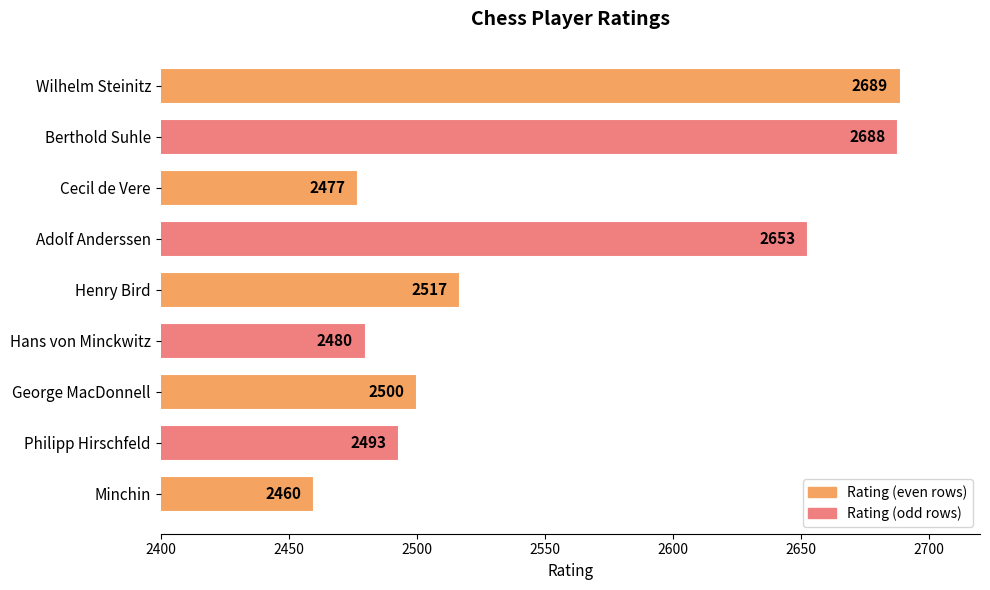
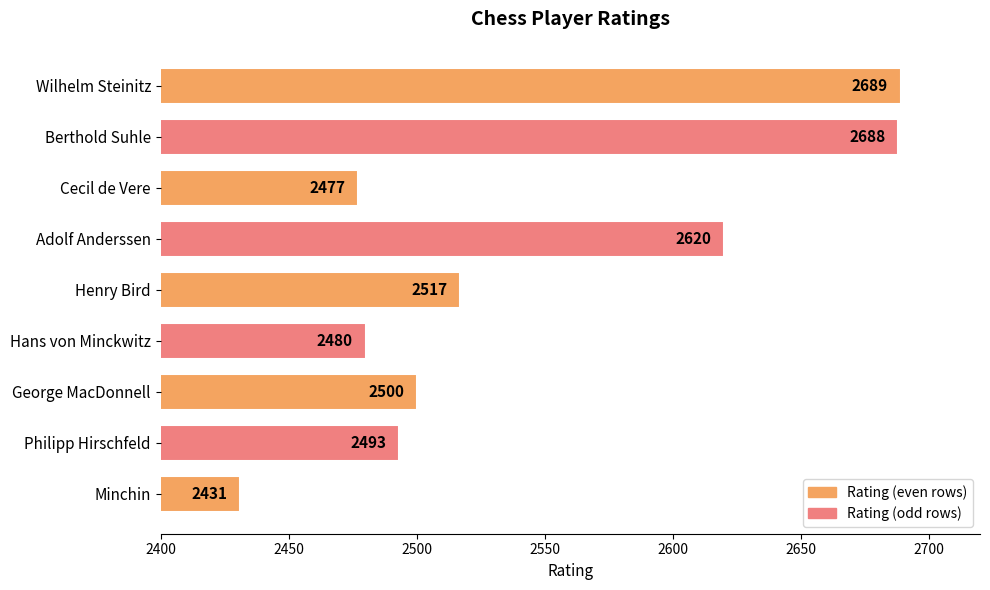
  {
    "Wilhelm Steinitz": 2689,
    "Berthold Suhle": 2688,
    "Cecil de Vere": 2477,
-   "Adolf Anderssen": 2653,
+   "Adolf Anderssen": 2620,
    "Henry Bird": 2517,
    "Hans von Minckwitz": 2480,
    "George MacDonnell": 2500,
    "Philipp Hirschfeld": 2493,
-   "Minchin": 2460
+   "Minchin": 2431
  }
